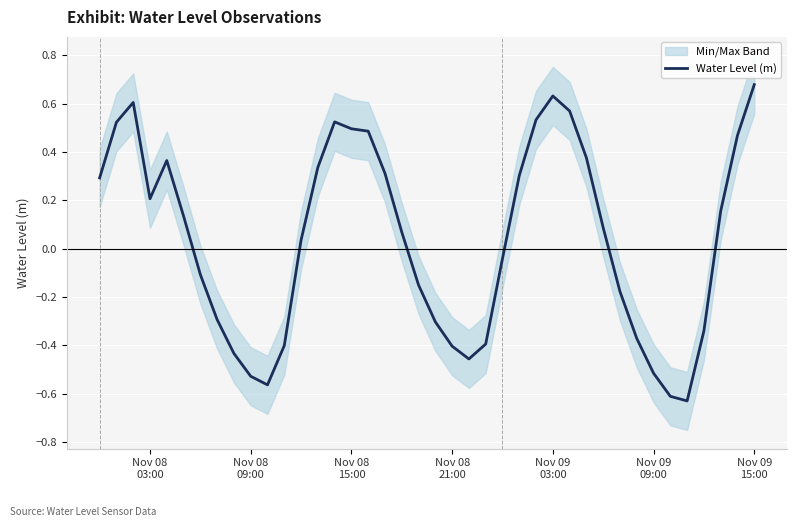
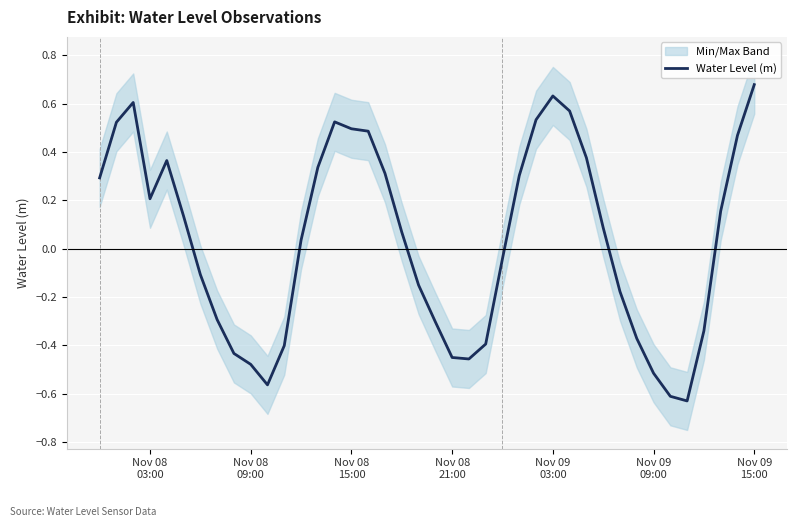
  {
    "Water Level (m)": {
      "Nov 08 03:00": 0.21,
-     "Nov 08 09:00": -0.53,
+     "Nov 08 09:00": -0.48,
      "Nov 08 15:00": 0.50,
-     "Nov 08 21:00": -0.40,
+     "Nov 08 21:00": -0.45,
      "Nov 09 03:00": 0.63,
      "Nov 09 09:00": -0.52,
      "Nov 09 15:00": 0.68
    }
  }
